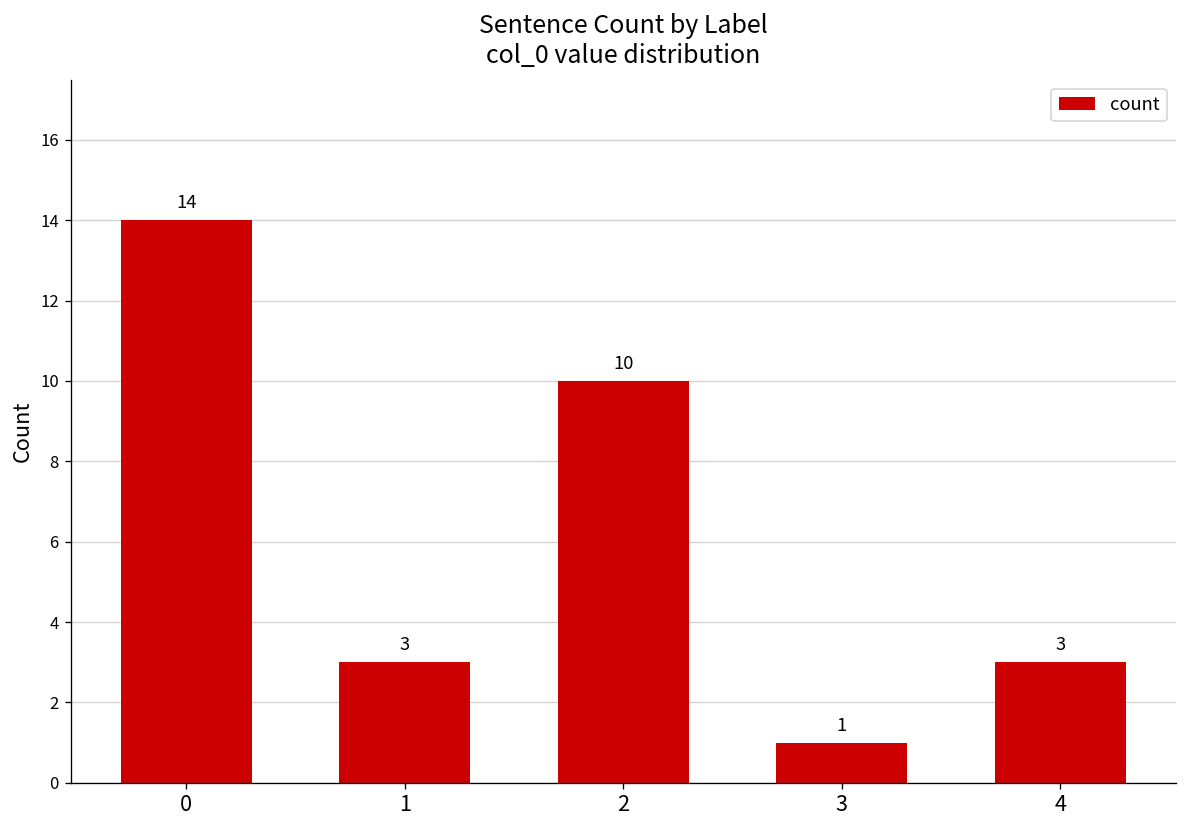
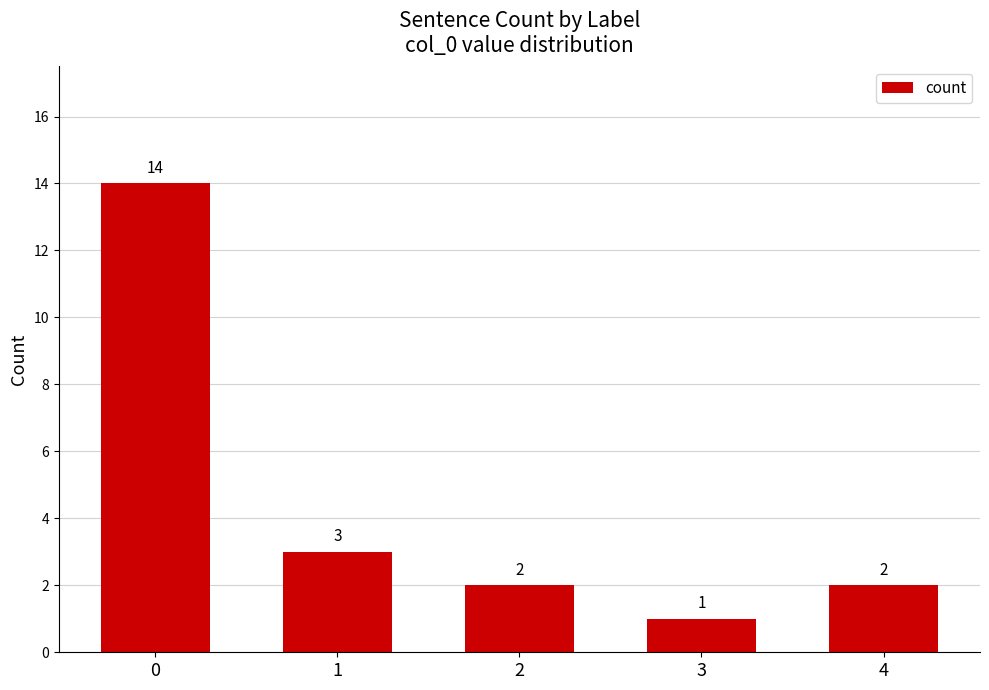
  {
    "0": 14,
    "1": 3,
-   "2": 10,
+   "2": 2,
    "3": 1,
-   "4": 3
+   "4": 2
  }
